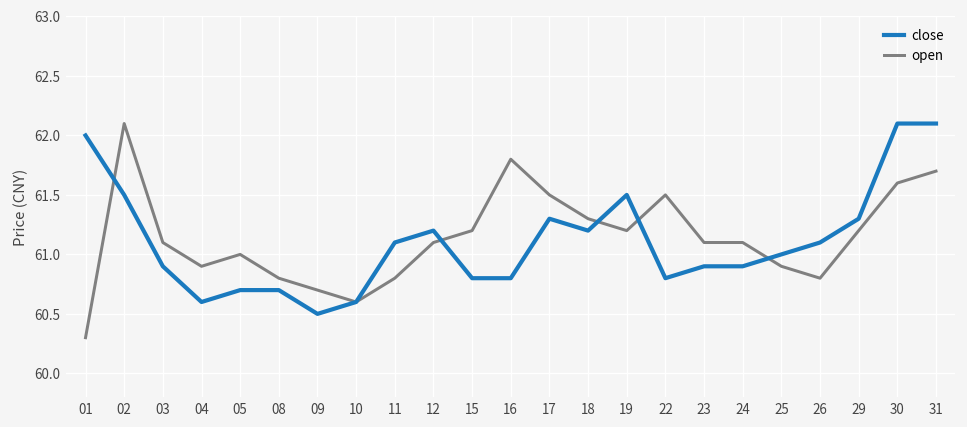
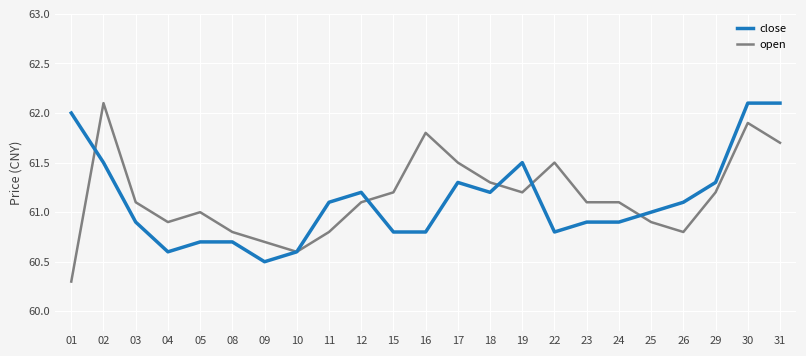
  {
    "close": {
      "01": 62.0,
      "02": 61.5,
      "03": 60.9,
      "04": 60.6,
      "05": 60.7,
      "08": 60.7,
      "09": 60.5,
      "11": 61.1,
      "12": 61.2,
      "15": 60.8,
      "16": 60.8,
      "17": 61.3,
      "18": 61.2,
      "19": 61.5,
      "22": 60.8,
      "23": 60.9,
      "24": 60.9,
      "25": 61.0,
      "26": 61.1,
      "29": 61.3,
      "30": 62.1,
      "31": 62.1
    },
    "open": {
      "01": 60.3,
      "02": 62.1,
      "03": 61.1,
      "04": 60.9,
      "05": 61.0,
      "08": 60.8,
      "09": 60.7,
      "11": 60.8,
      "12": 61.1,
      "15": 61.2,
      "16": 61.8,
      "17": 61.5,
      "18": 61.3,
      "19": 61.2,
      "22": 61.5,
      "23": 61.1,
      "24": 61.1,
      "25": 60.9,
      "26": 60.8,
      "29": 61.2,
-     "30": 61.6,
+     "30": 61.9,
      "31": 61.7
    }
  }
